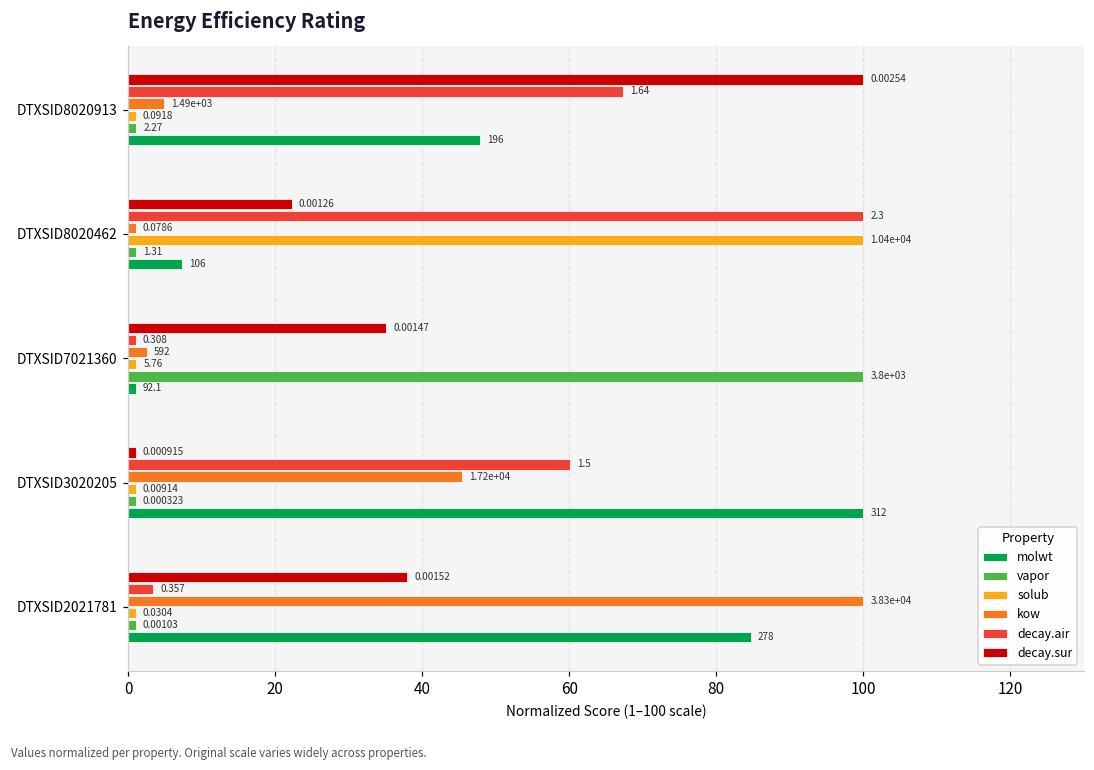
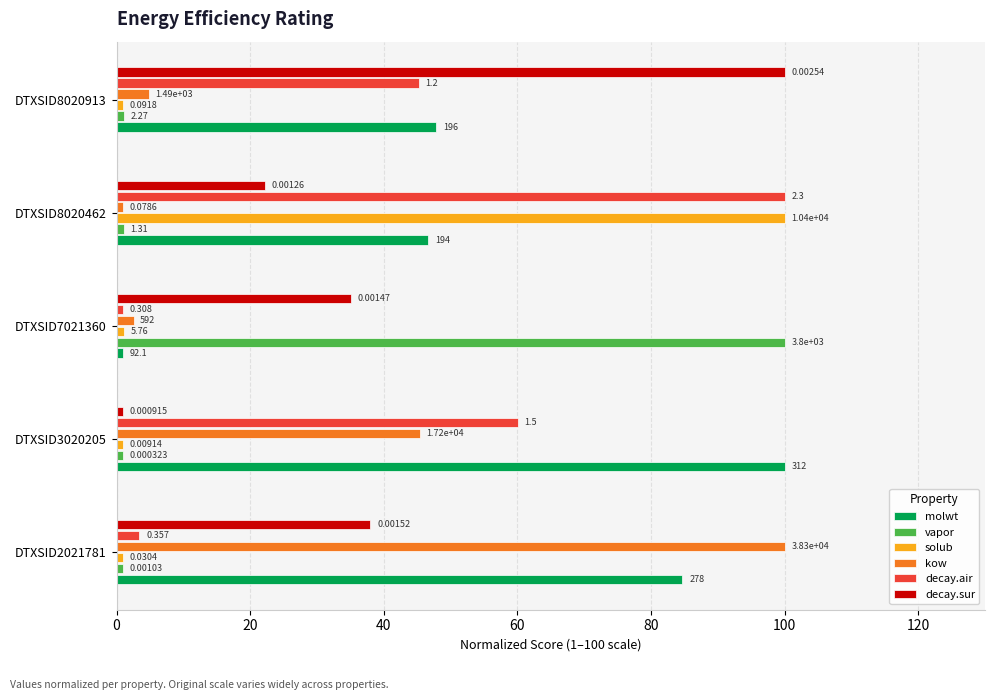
  {
    "molwt": {
-     "DTXSID8020462": 106
+     "DTXSID8020462": 194
    },
    "decay.air": {
-     "DTXSID8020913": 1.64
+     "DTXSID8020913": 1.2
    }
  }
